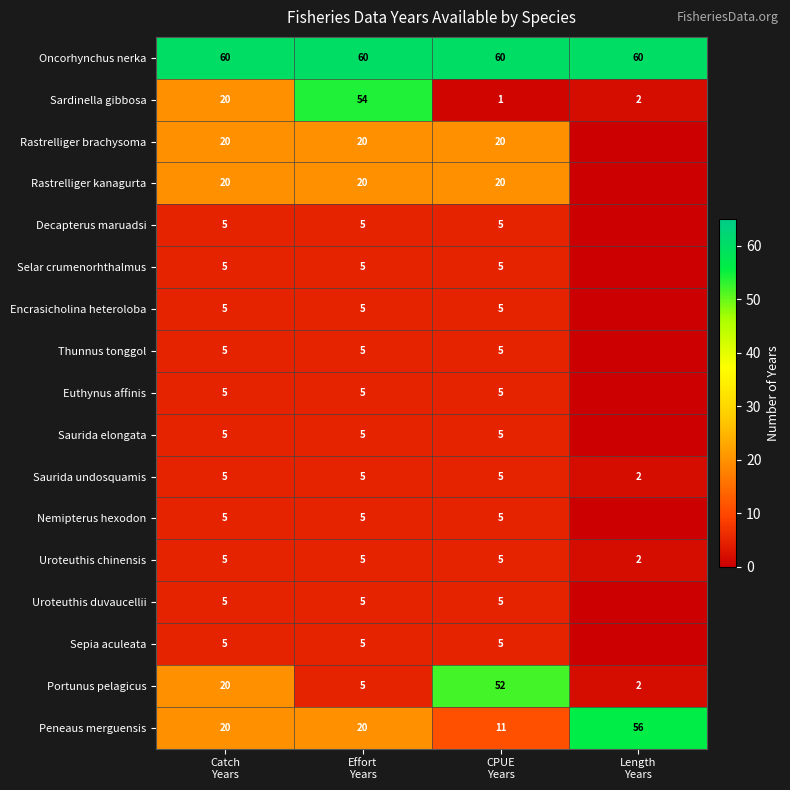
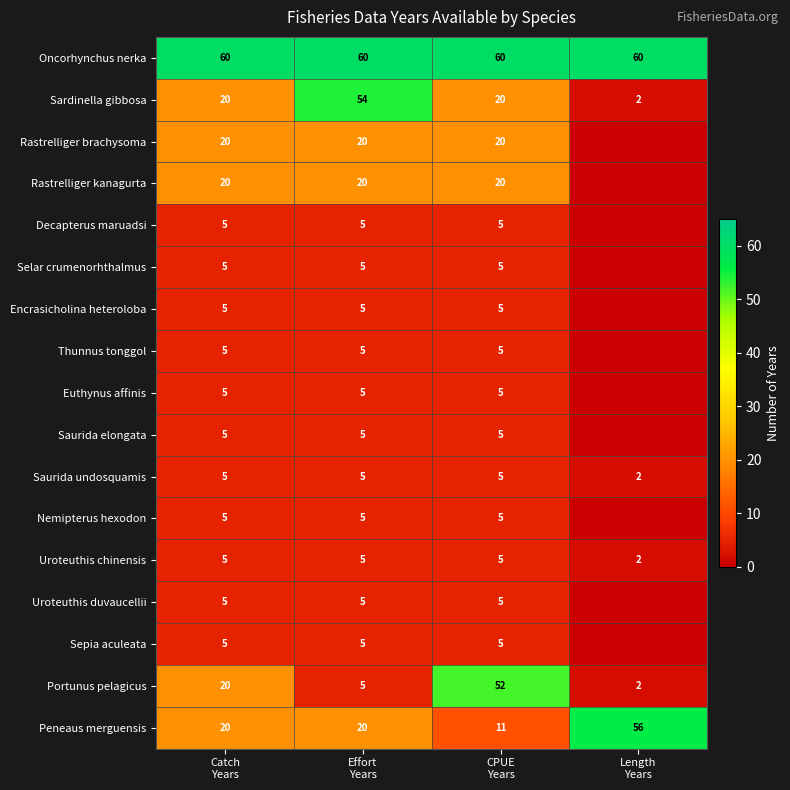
  {
    "Oncorhynchus nerka": {
      "Catch Years": 60,
      "Effort Years": 60,
      "CPUE Years": 60,
      "Length Years": 60
    },
    "Sardinella gibbosa": {
      "Catch Years": 20,
      "Effort Years": 54,
-     "CPUE Years": 1,
+     "CPUE Years": 20,
      "Length Years": 2
    },
    "Rastrelliger brachysoma": {
      "Catch Years": 20,
      "Effort Years": 20,
      "CPUE Years": 20
    },
    "Rastrelliger kanagurta": {
      "Catch Years": 20,
      "Effort Years": 20,
      "CPUE Years": 20
    },
    "Decapterus maruadsi": {
      "Catch Years": 5,
      "Effort Years": 5,
      "CPUE Years": 5
    },
    "Selar crumenorhthalmus": {
      "Catch Years": 5,
      "Effort Years": 5,
      "CPUE Years": 5
    },
    "Encrasicholina heteroloba": {
      "Catch Years": 5,
      "Effort Years": 5,
      "CPUE Years": 5
    },
    "Thunnus tonggol": {
      "Catch Years": 5,
      "Effort Years": 5,
      "CPUE Years": 5
    },
    "Euthynus affinis": {
      "Catch Years": 5,
      "Effort Years": 5,
      "CPUE Years": 5
    },
    "Saurida elongata": {
      "Catch Years": 5,
      "Effort Years": 5,
      "CPUE Years": 5
    },
    "Saurida undosquamis": {
      "Catch Years": 5,
      "Effort Years": 5,
      "CPUE Years": 5,
      "Length Years": 2
    },
    "Nemipterus hexodon": {
      "Catch Years": 5,
      "Effort Years": 5,
      "CPUE Years": 5
    },
    "Uroteuthis chinensis": {
      "Catch Years": 5,
      "Effort Years": 5,
      "CPUE Years": 5,
      "Length Years": 2
    },
    "Uroteuthis duvaucellii": {
      "Catch Years": 5,
      "Effort Years": 5,
      "CPUE Years": 5
    },
    "Sepia aculeata": {
      "Catch Years": 5,
      "Effort Years": 5,
      "CPUE Years": 5
    },
    "Portunus pelagicus": {
      "Catch Years": 20,
      "Effort Years": 5,
      "CPUE Years": 52,
      "Length Years": 2
    },
    "Peneaus merguensis": {
      "Catch Years": 20,
      "Effort Years": 20,
      "CPUE Years": 11,
      "Length Years": 56
    }
  }
